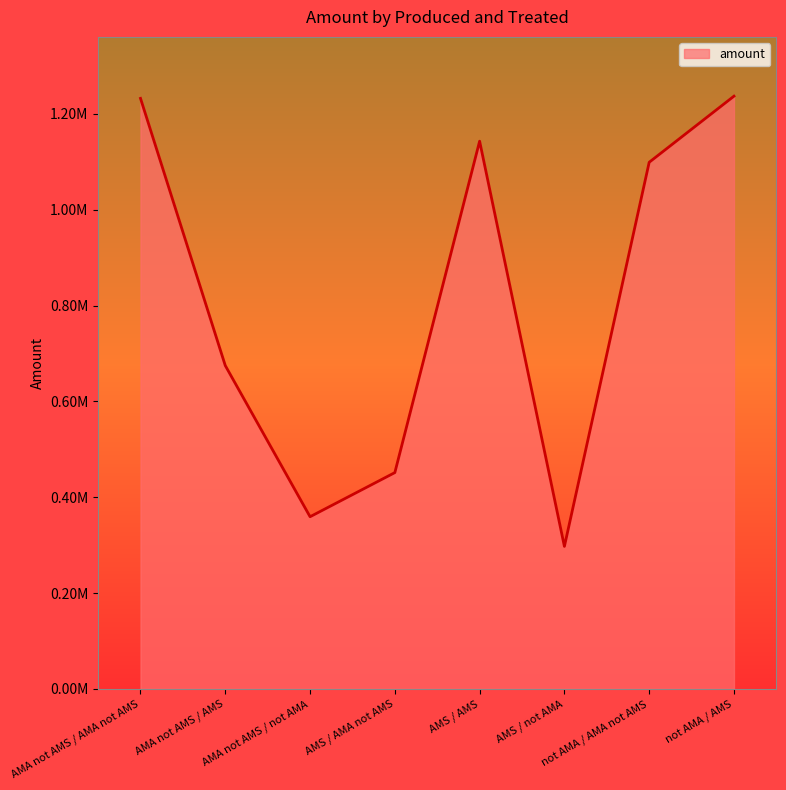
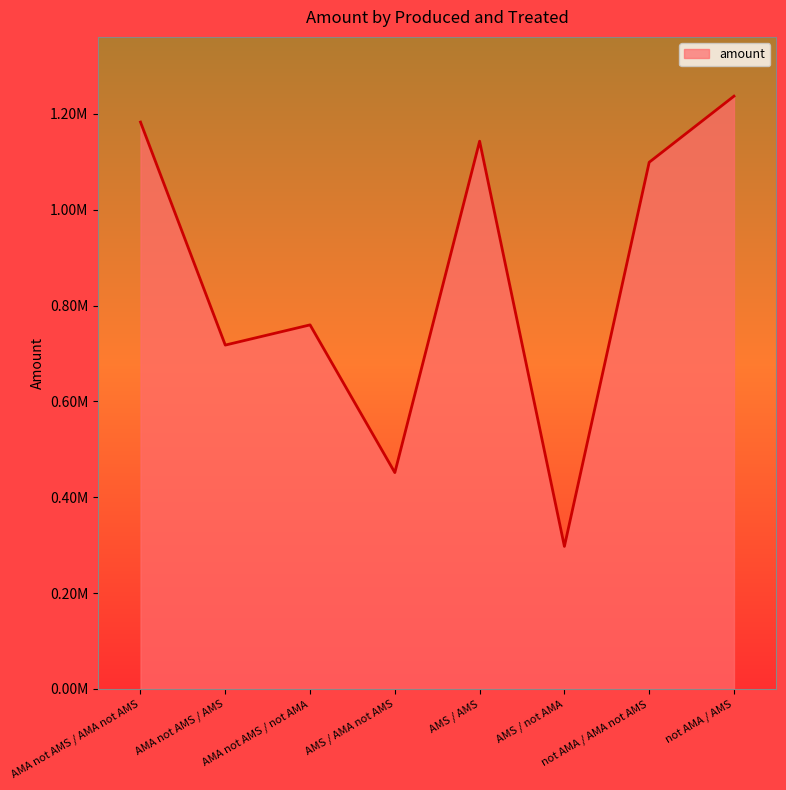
  {
-   "AMA not AMS / AMA not AMS": 1230000,
-   "AMA not AMS / AMS": 670000,
-   "AMA not AMS / not AMA": 360000,
+   "AMA not AMS / AMA not AMS": 1180000,
+   "AMA not AMS / AMS": 720000,
+   "AMA not AMS / not AMA": 760000,
    "AMS / AMA not AMS": 450000,
    "AMS / AMS": 1140000,
    "AMS / not AMA": 300000,
    "not AMA / AMA not AMS": 1100000,
    "not AMA / AMS": 1240000
  }
